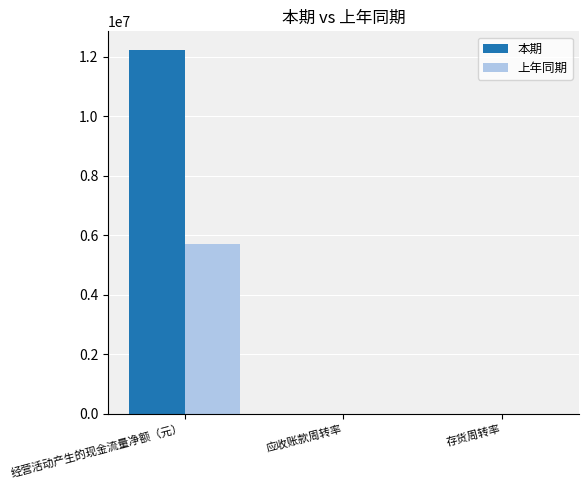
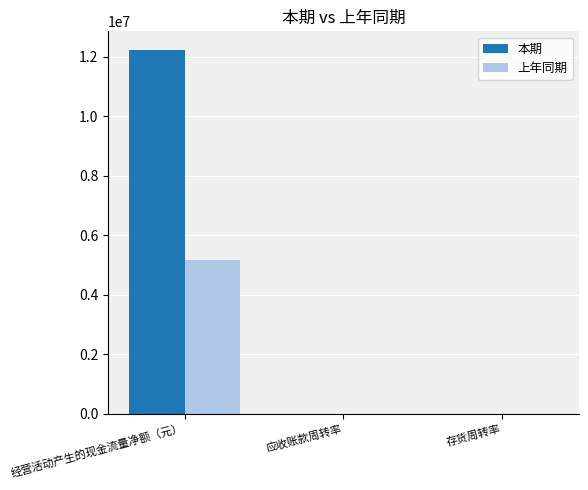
  {
    "本期": {
      "经营活动产生的现金流量净额（元）": 12200000
    },
    "上年同期": {
-     "经营活动产生的现金流量净额（元）": 5700000
+     "经营活动产生的现金流量净额（元）": 5200000
    }
  }
